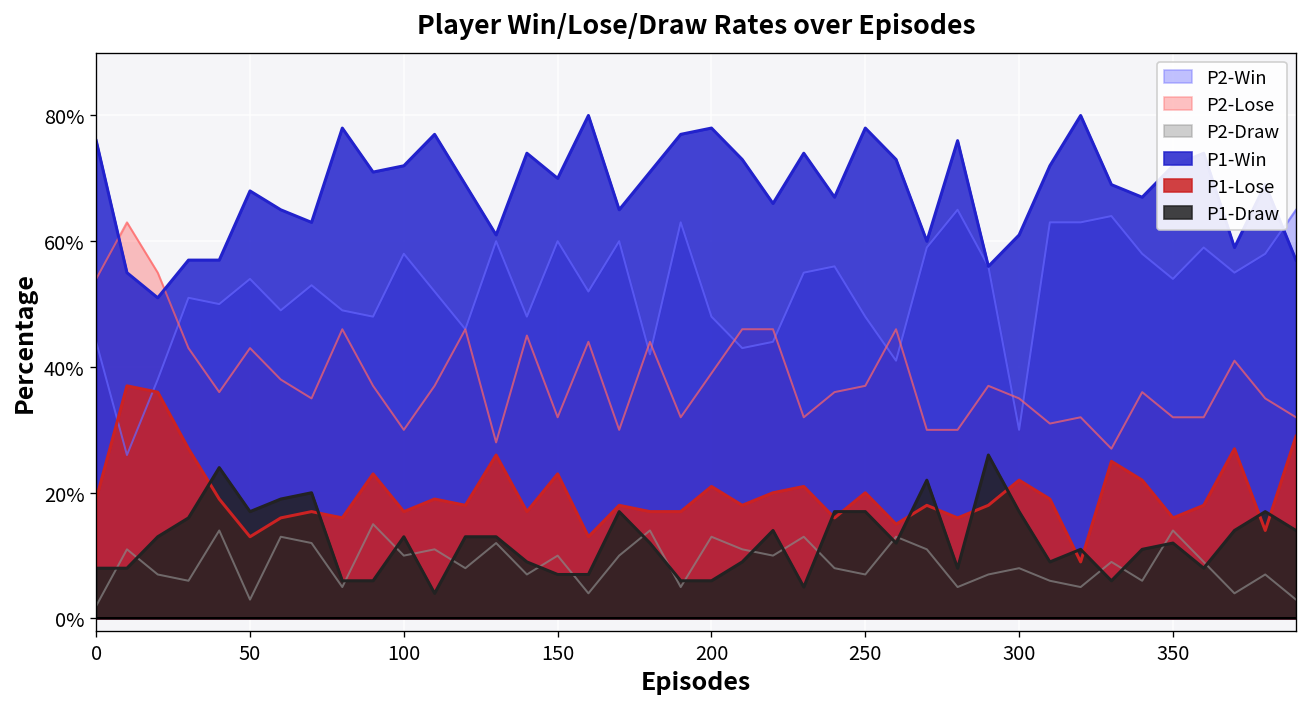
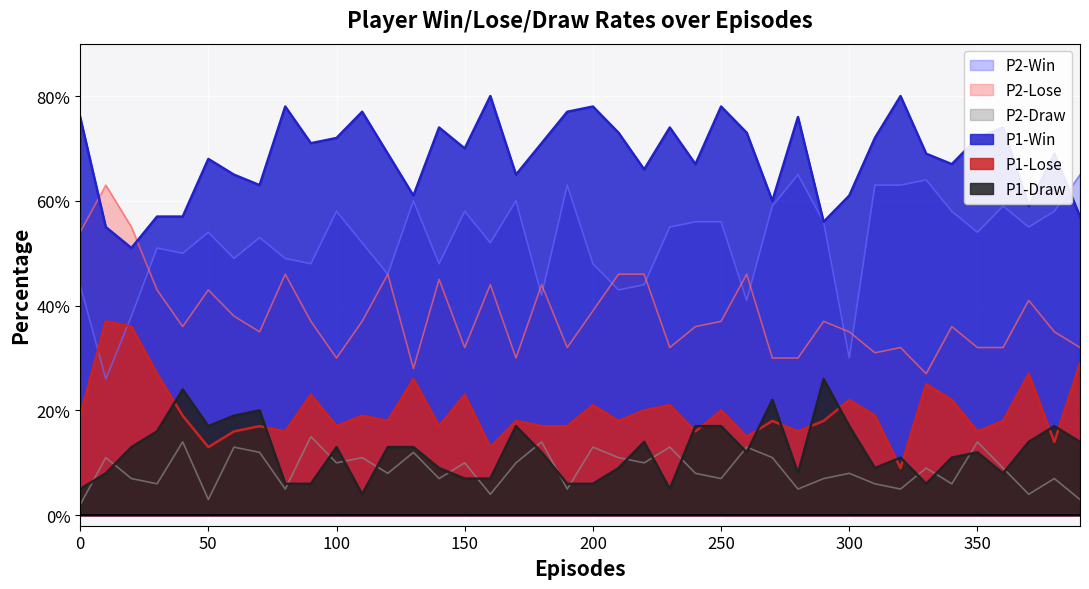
  {
    "P2-Win": {
      "0": "44%",
      "50": "54%",
      "100": "58%",
-     "150": "60%",
+     "150": "58%",
      "200": "48%",
-     "250": "48%",
+     "250": "56%",
      "300": "30%",
      "350": "54%"
    },
    "P2-Lose": {
      "0": "54%",
      "50": "43%",
      "100": "30%",
      "150": "32%",
      "200": "39%",
      "250": "37%",
      "300": "35%",
      "350": "32%"
    },
    "P2-Draw": {
      "0": "2%",
      "50": "3%",
      "100": "10%",
      "150": "10%",
      "200": "13%",
      "250": "7%",
      "300": "8%",
      "350": "14%"
    },
    "P1-Win": {
      "0": "76%",
      "50": "68%",
      "100": "72%",
      "150": "70%",
      "200": "78%",
      "250": "78%",
      "300": "61%"
    },
    "P1-Lose": {
      "0": "19%",
      "50": "13%",
      "100": "17%",
      "150": "23%",
      "200": "21%",
      "250": "20%",
      "300": "22%",
      "350": "16%"
    },
    "P1-Draw": {
-     "0": "8%",
+     "0": "5%",
      "50": "17%",
      "100": "13%",
      "150": "7%",
      "200": "6%",
      "250": "17%",
      "300": "17%",
      "350": "12%"
    }
  }
